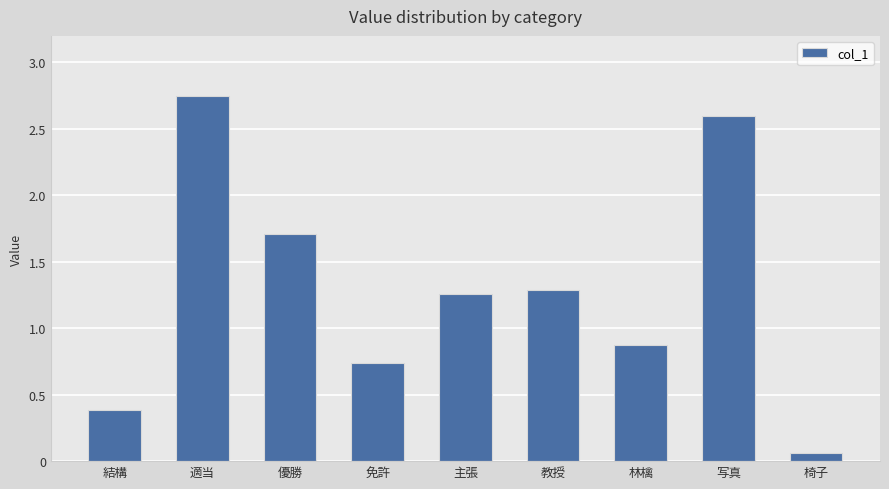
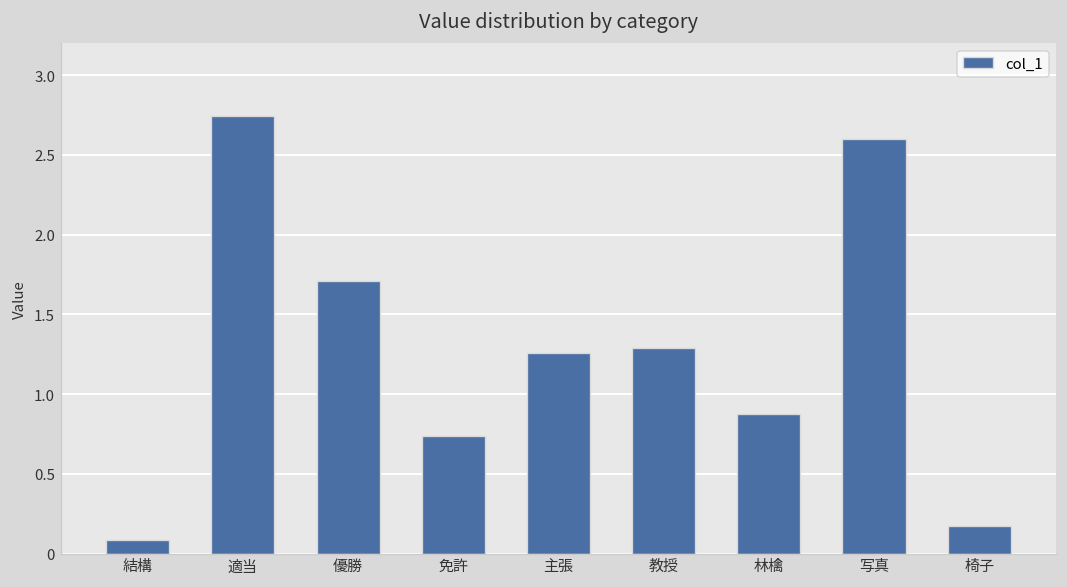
  {
-   "結構": 0.39,
+   "結構": 0.09,
    "適当": 2.74,
    "優勝": 1.71,
    "免許": 0.74,
    "主張": 1.26,
    "教授": 1.29,
    "林檎": 0.88,
    "写真": 2.60,
-   "椅子": 0.06
+   "椅子": 0.17
  }
